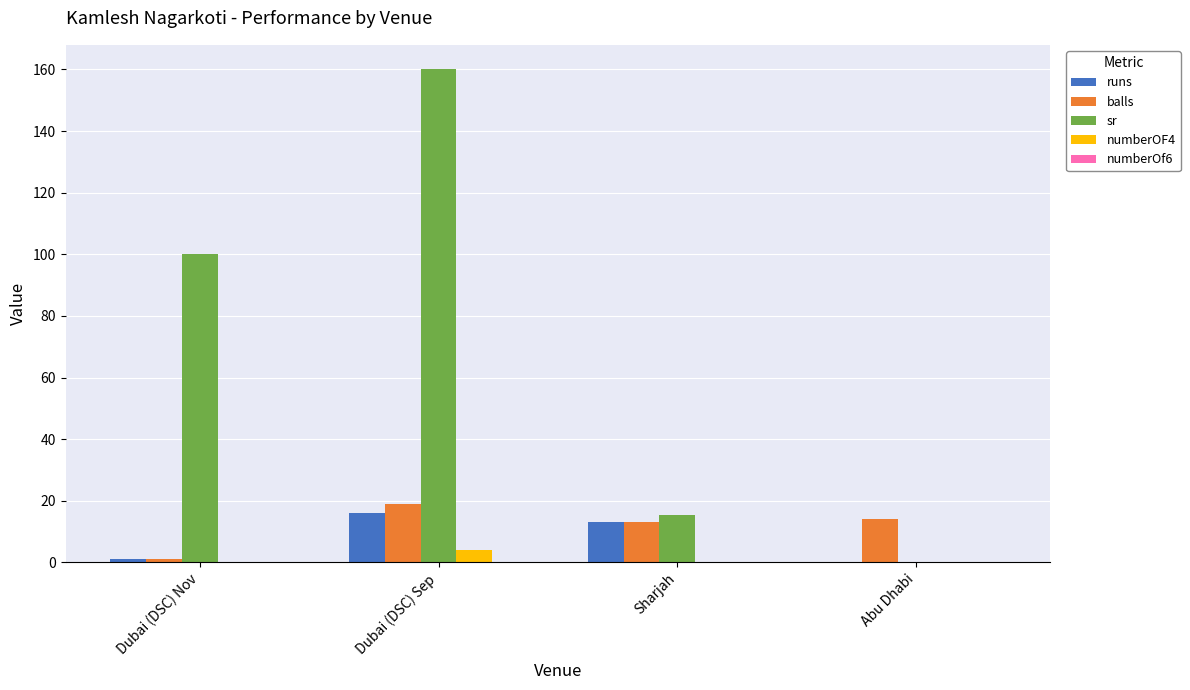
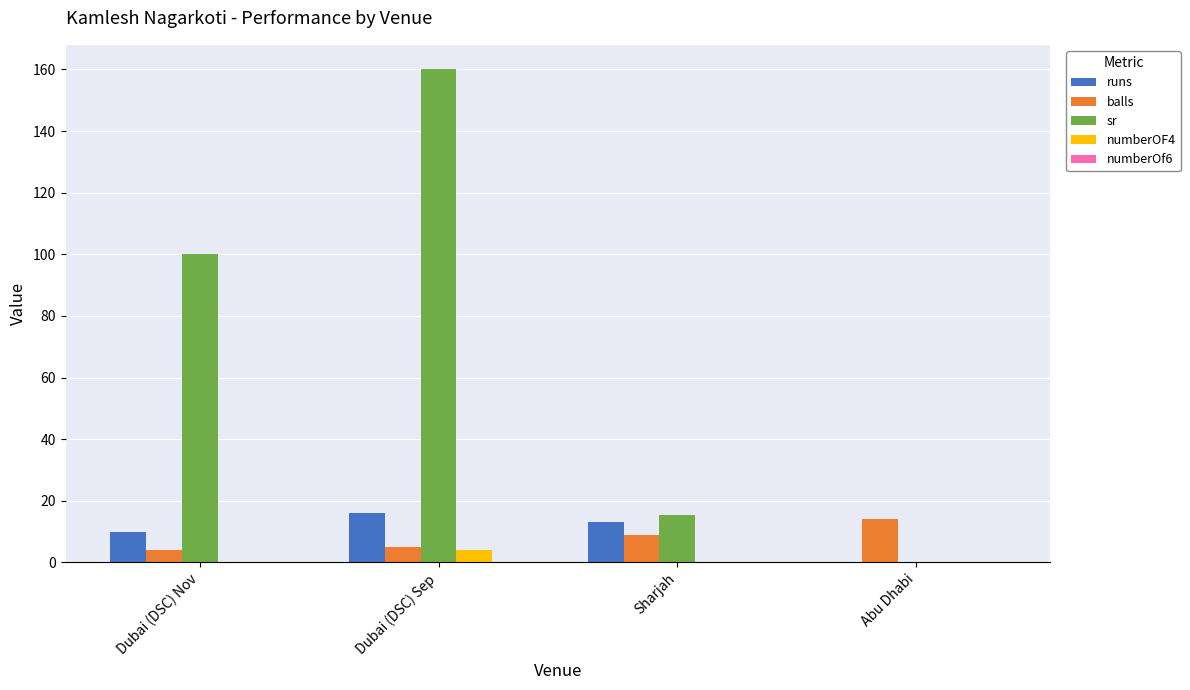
  {
    "runs": {
-     "Dubai (DSC) Nov": 1,
+     "Dubai (DSC) Nov": 10,
      "Dubai (DSC) Sep": 16,
      "Sharjah": 13,
      "Abu Dhabi": 0
    },
    "balls": {
-     "Dubai (DSC) Nov": 1,
-     "Dubai (DSC) Sep": 19,
-     "Sharjah": 13,
+     "Dubai (DSC) Nov": 4,
+     "Dubai (DSC) Sep": 5,
+     "Sharjah": 9,
      "Abu Dhabi": 14
    },
    "sr": {
      "Dubai (DSC) Nov": 100,
      "Dubai (DSC) Sep": 160,
      "Sharjah": 15,
      "Abu Dhabi": 0
    },
    "numberOF4": {
      "Dubai (DSC) Nov": 0,
      "Dubai (DSC) Sep": 4,
      "Sharjah": 0,
      "Abu Dhabi": 0
    },
    "numberOf6": {
      "Dubai (DSC) Nov": 0,
      "Dubai (DSC) Sep": 0,
      "Sharjah": 0,
      "Abu Dhabi": 0
    }
  }
